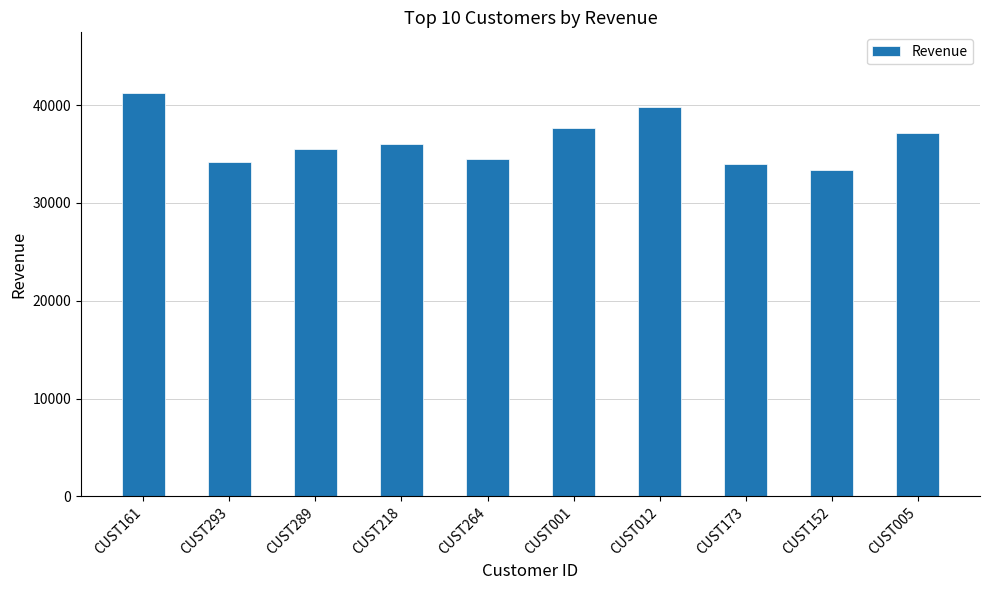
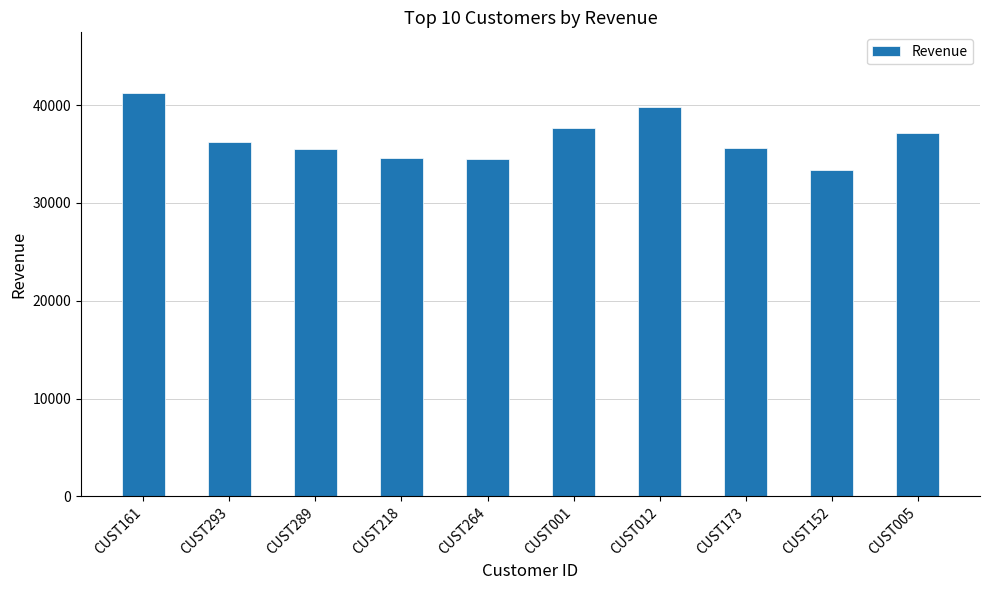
  {
    "CUST161": 41000,
-   "CUST293": 34000,
+   "CUST293": 36000,
    "CUST289": 35000,
-   "CUST218": 36000,
+   "CUST218": 35000,
    "CUST264": 35000,
    "CUST001": 38000,
    "CUST012": 40000,
-   "CUST173": 34000,
+   "CUST173": 36000,
    "CUST152": 33000,
    "CUST005": 37000
  }
